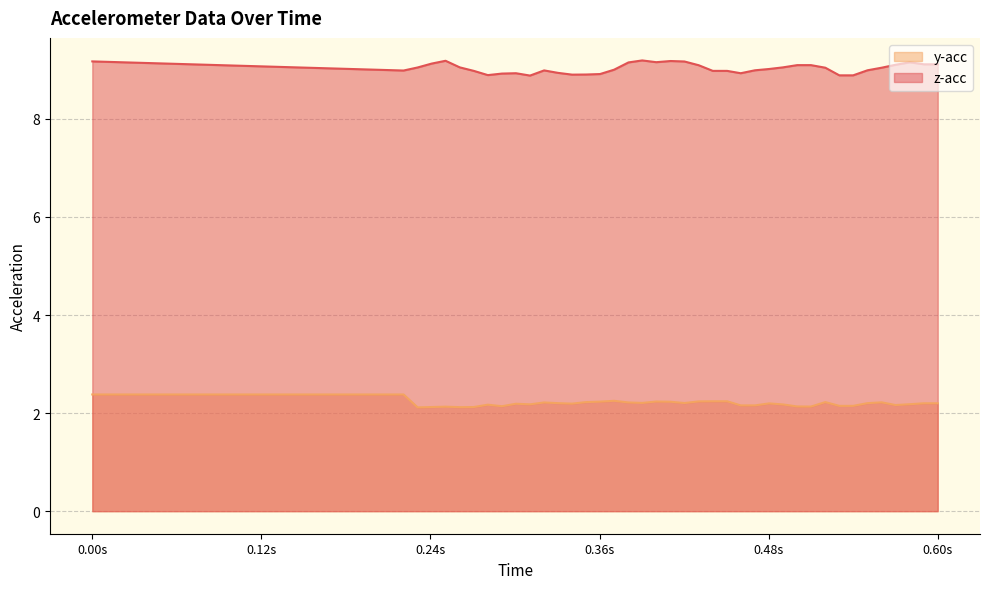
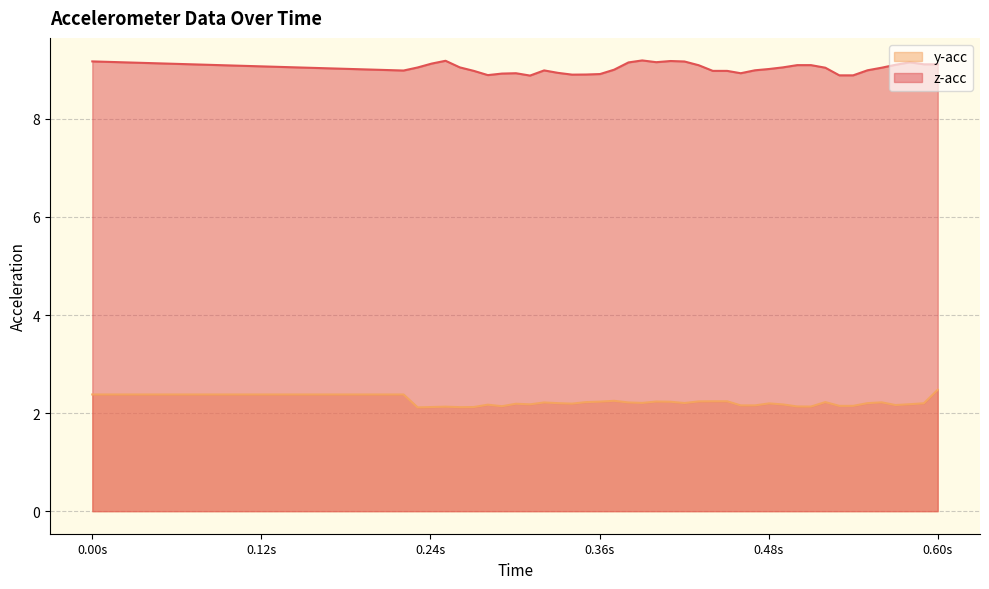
  {
    "y-acc": {
      "0.00s": 2.4,
-     "0.60s": 2.2
+     "0.60s": 2.5
    },
    "z-acc": {
      "0.00s": 9.2
    }
  }
